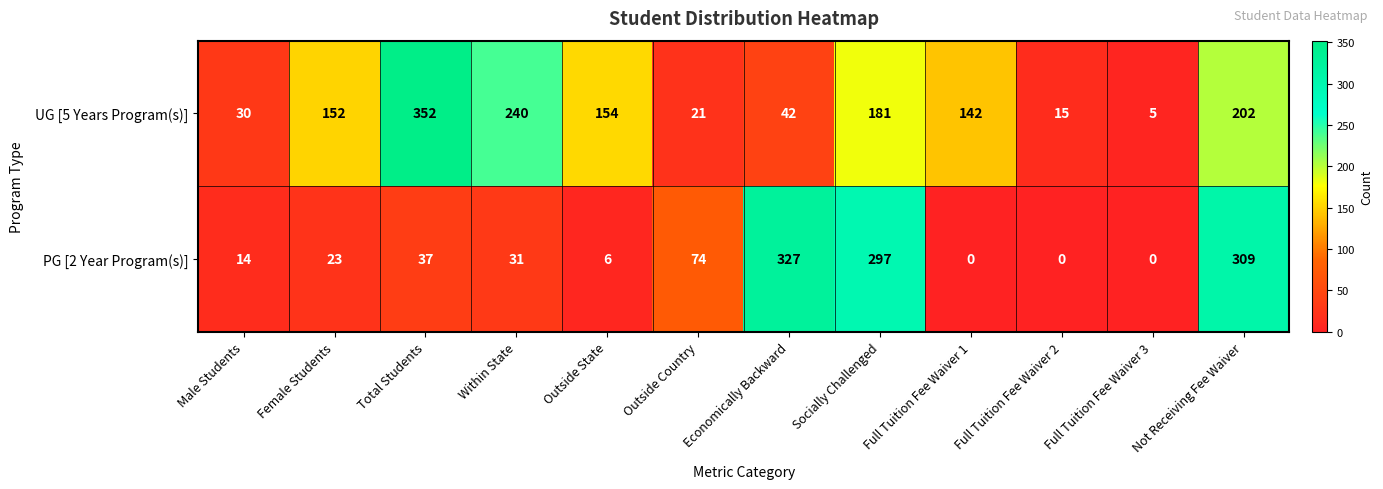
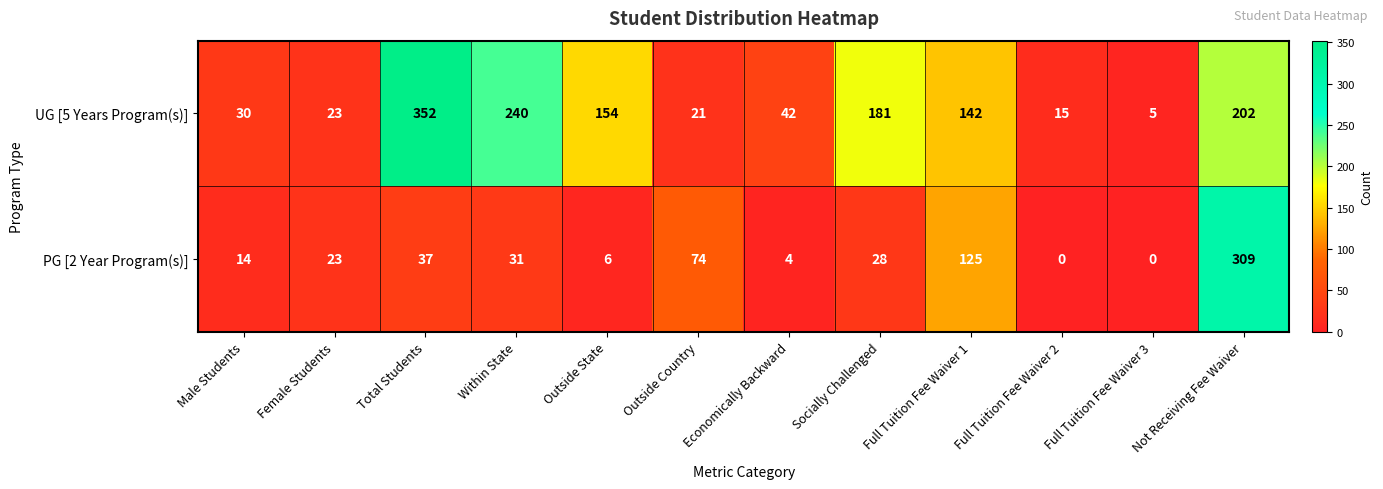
  {
    "UG [5 Years Program(s)]": {
      "Male Students": 30,
-     "Female Students": 152,
+     "Female Students": 23,
      "Total Students": 352,
      "Within State": 240,
      "Outside State": 154,
      "Outside Country": 21,
      "Economically Backward": 42,
      "Socially Challenged": 181,
      "Full Tuition Fee Waiver 1": 142,
      "Full Tuition Fee Waiver 2": 15,
      "Full Tuition Fee Waiver 3": 5,
      "Not Receiving Fee Waiver": 202
    },
    "PG [2 Year Program(s)]": {
      "Male Students": 14,
      "Female Students": 23,
      "Total Students": 37,
      "Within State": 31,
      "Outside State": 6,
      "Outside Country": 74,
-     "Economically Backward": 327,
-     "Socially Challenged": 297,
-     "Full Tuition Fee Waiver 1": 0,
+     "Economically Backward": 4,
+     "Socially Challenged": 28,
+     "Full Tuition Fee Waiver 1": 125,
      "Full Tuition Fee Waiver 2": 0,
      "Full Tuition Fee Waiver 3": 0,
      "Not Receiving Fee Waiver": 309
    }
  }
